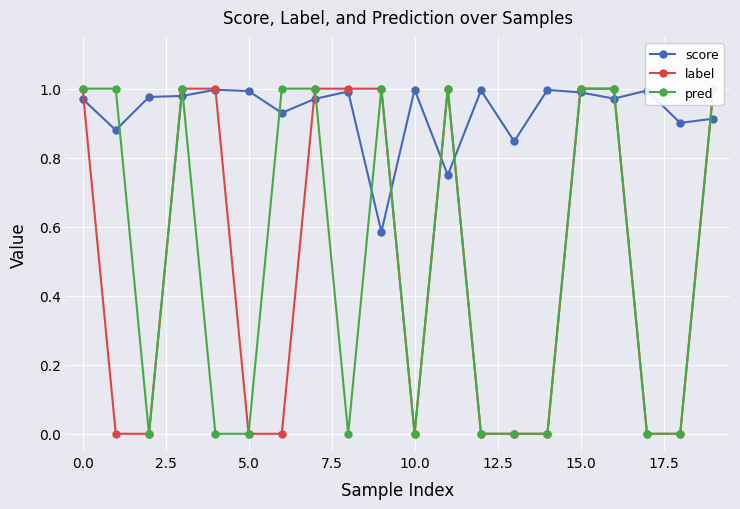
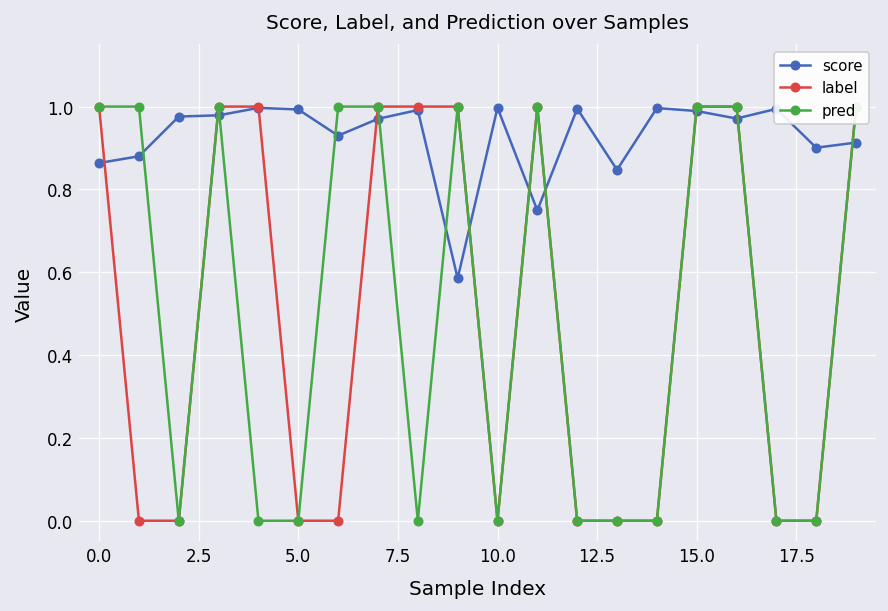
  {
    "score": {
-     "0.0": 0.97,
+     "0.0": 0.86,
      "5.0": 0.99,
      "10.0": 1.00,
      "15.0": 0.99
    }
  }
